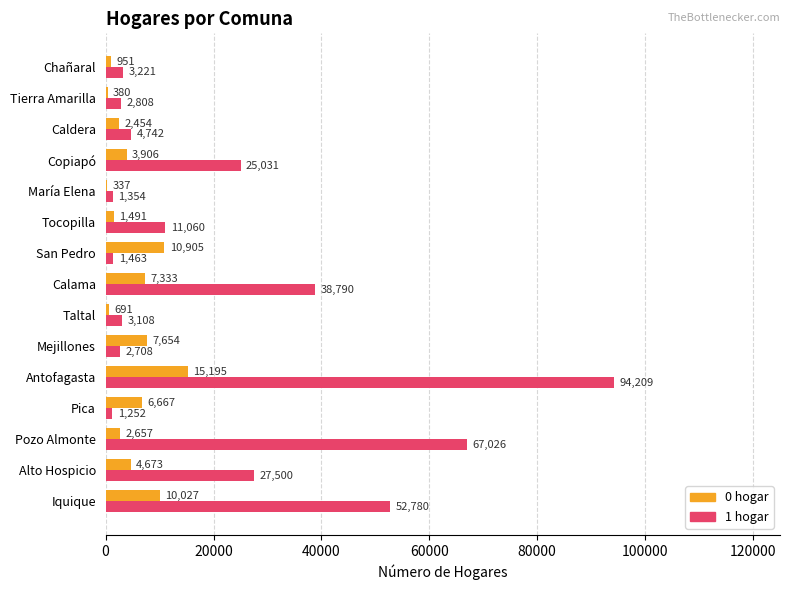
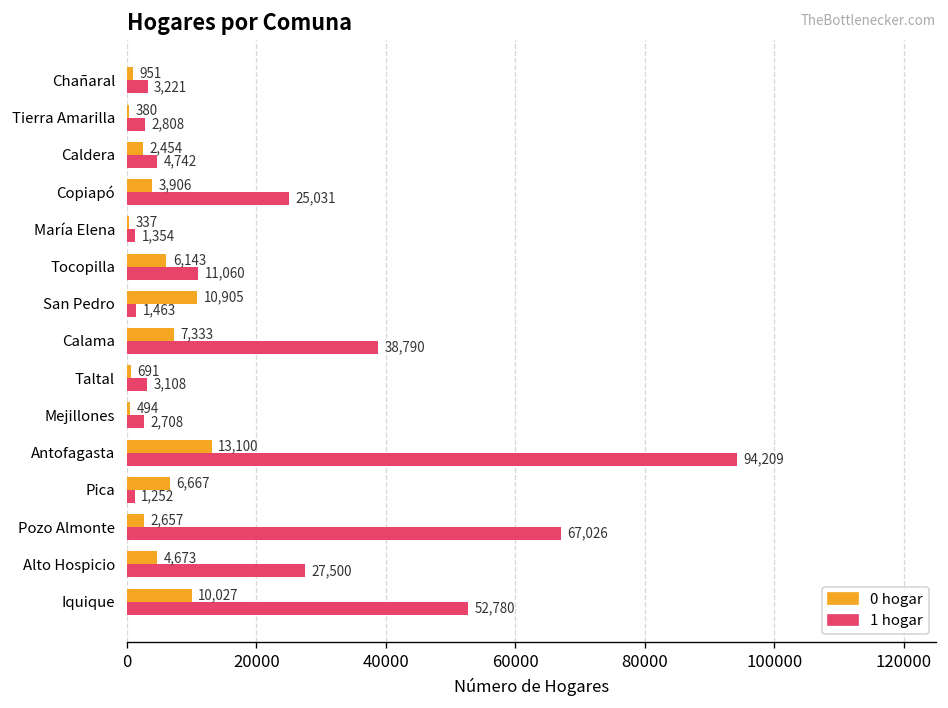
  {
    "0 hogar": {
      "Chañaral": "951",
      "Tierra Amarilla": "380",
      "Caldera": "2,454",
      "Copiapó": "3,906",
      "María Elena": "337",
-     "Tocopilla": "1,491",
+     "Tocopilla": "6,143",
      "San Pedro": "10,905",
      "Calama": "7,333",
      "Taltal": "691",
-     "Mejillones": "7,654",
-     "Antofagasta": "15,195",
+     "Mejillones": "494",
+     "Antofagasta": "13,100",
      "Pica": "6,667",
      "Pozo Almonte": "2,657",
      "Alto Hospicio": "4,673",
      "Iquique": "10,027"
    },
    "1 hogar": {
      "Chañaral": "3,221",
      "Tierra Amarilla": "2,808",
      "Caldera": "4,742",
      "Copiapó": "25,031",
      "María Elena": "1,354",
      "Tocopilla": "11,060",
      "San Pedro": "1,463",
      "Calama": "38,790",
      "Taltal": "3,108",
      "Mejillones": "2,708",
      "Antofagasta": "94,209",
      "Pica": "1,252",
      "Pozo Almonte": "67,026",
      "Alto Hospicio": "27,500",
      "Iquique": "52,780"
    }
  }
